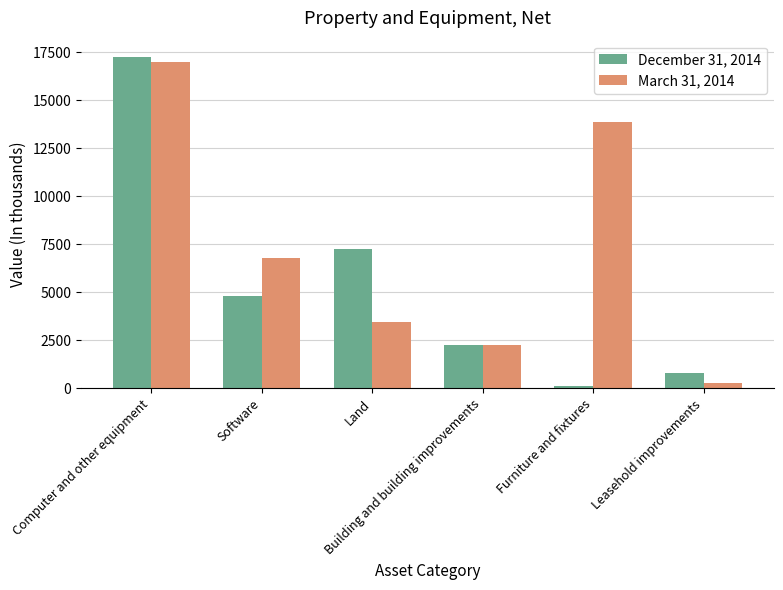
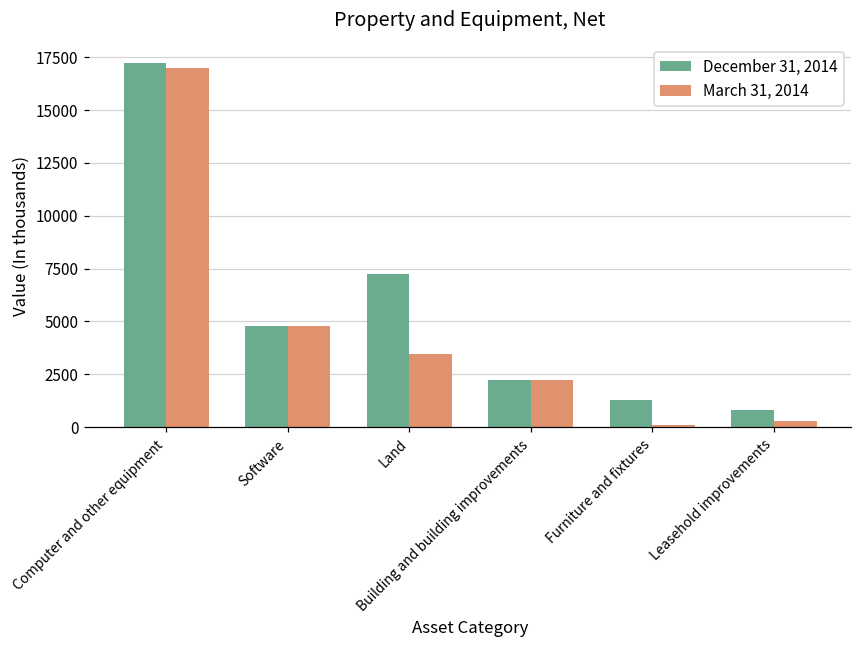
  {
    "December 31, 2014": {
      "Computer and other equipment": 17200,
      "Software": 4800,
      "Land": 7300,
      "Building and building improvements": 2300,
-     "Furniture and fixtures": 100,
+     "Furniture and fixtures": 1300,
      "Leasehold improvements": 800
    },
    "March 31, 2014": {
      "Computer and other equipment": 17000,
-     "Software": 6800,
+     "Software": 4800,
      "Land": 3500,
      "Building and building improvements": 2300,
-     "Furniture and fixtures": 13800,
+     "Furniture and fixtures": 100,
      "Leasehold improvements": 300
    }
  }
